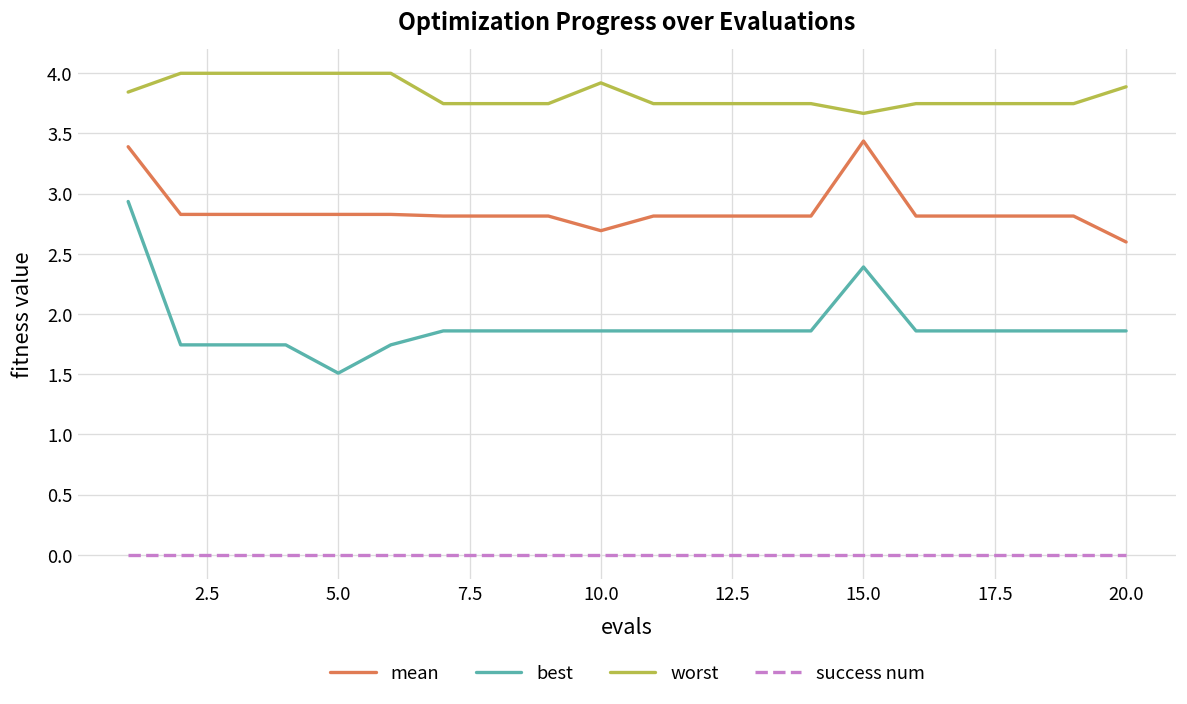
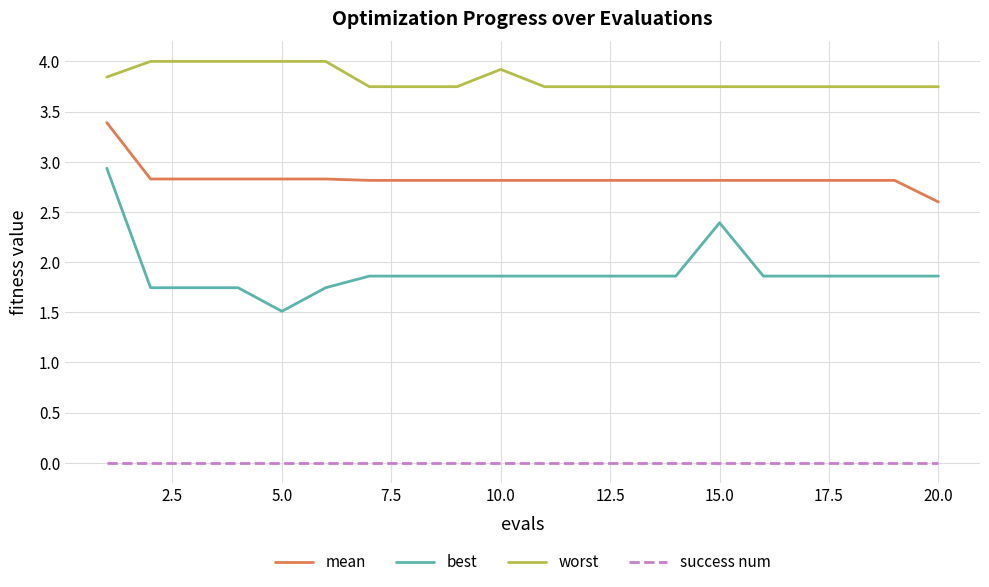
  {
    "mean": {
      "5.0": 2.83,
-     "10.0": 2.69,
-     "15.0": 3.44,
+     "10.0": 2.81,
+     "15.0": 2.81,
      "20.0": 2.60
    },
    "best": {
      "5.0": 1.51,
      "10.0": 1.86,
      "15.0": 2.39,
      "20.0": 1.86
    },
    "worst": {
      "5.0": 4.00,
      "10.0": 3.92,
-     "15.0": 3.67,
-     "20.0": 3.89
+     "15.0": 3.75,
+     "20.0": 3.75
    },
    "success num": {
      "5.0": 0.00,
      "10.0": 0.00,
      "15.0": 0.00,
      "20.0": 0.00
    }
  }
